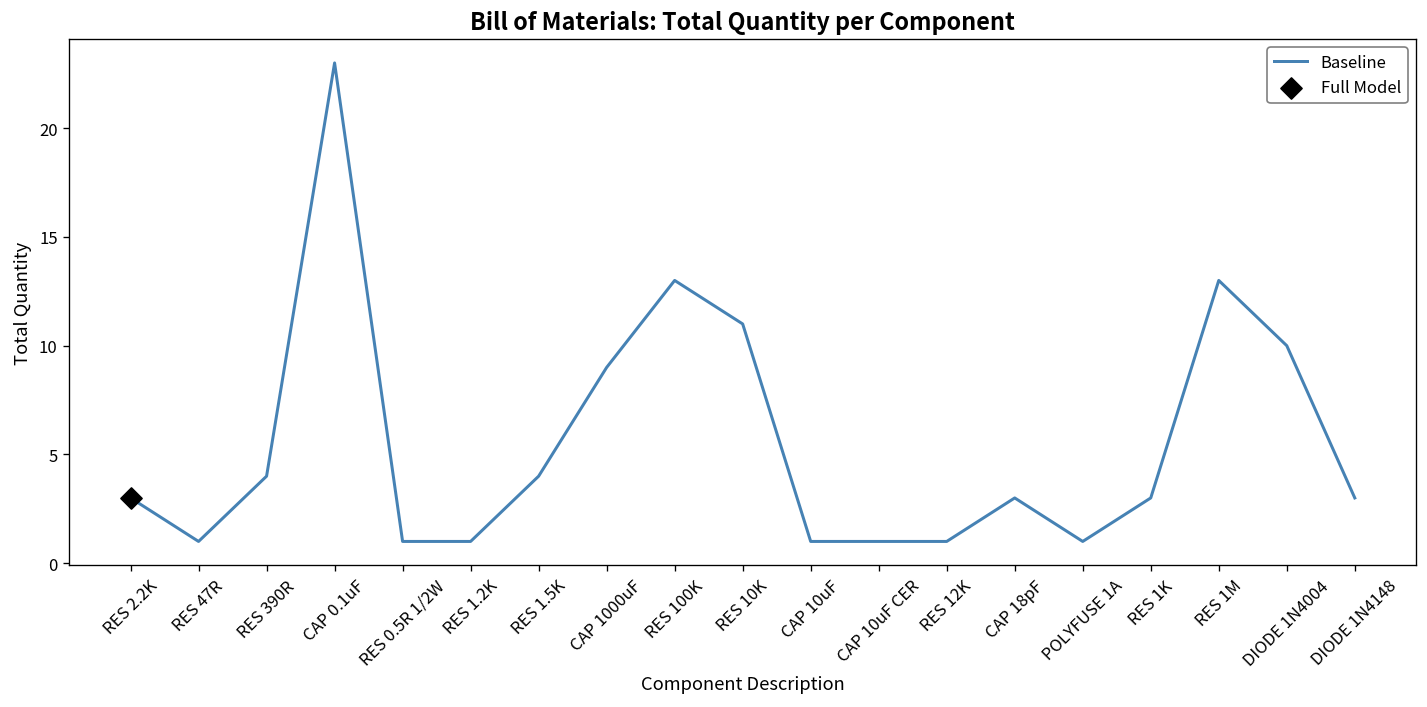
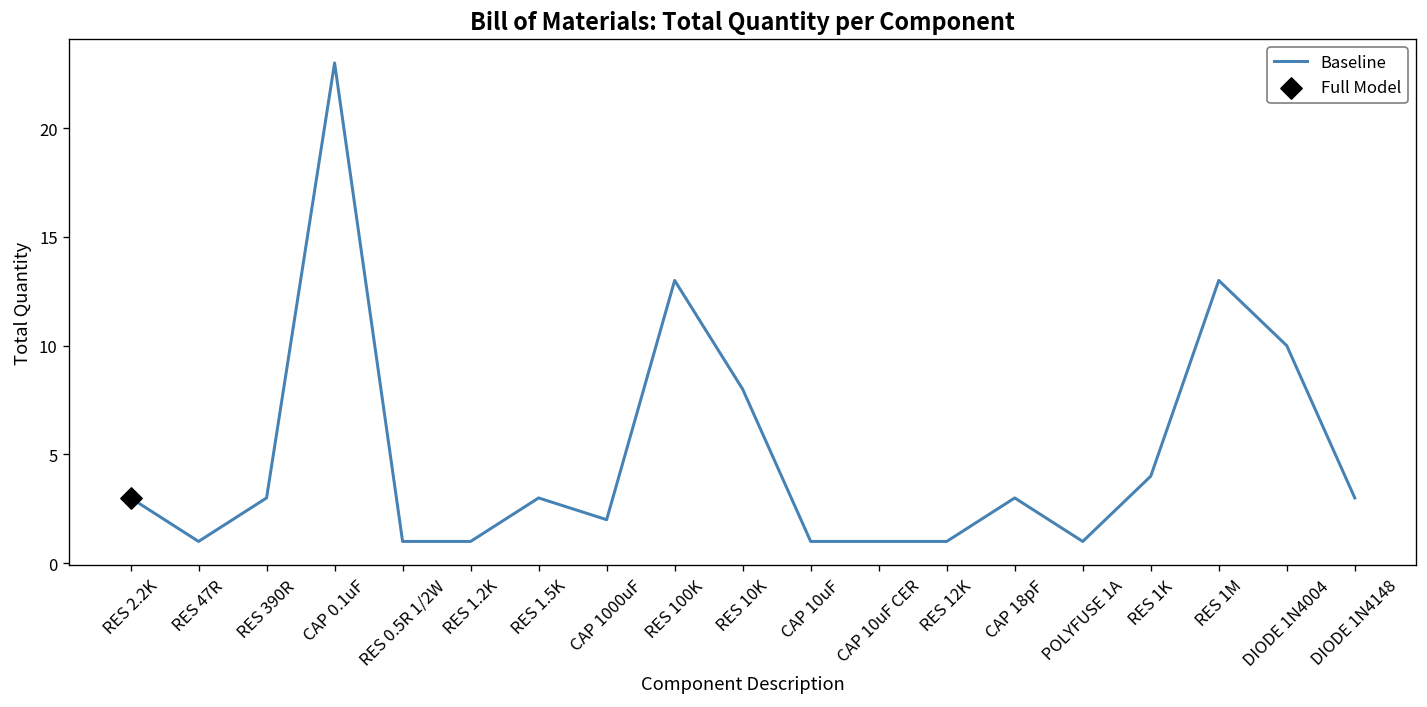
  {
    "Baseline": {
      "RES 47R": 1,
-     "RES 390R": 4,
+     "RES 390R": 3,
      "CAP 0.1uF": 23,
      "RES 0.5R 1/2W": 1,
      "RES 1.2K": 1,
-     "RES 1.5K": 4,
-     "CAP 1000uF": 9,
+     "RES 1.5K": 3,
+     "CAP 1000uF": 2,
      "RES 100K": 13,
-     "RES 10K": 11,
+     "RES 10K": 8,
      "CAP 10uF": 1,
      "CAP 10uF CER": 1,
      "RES 12K": 1,
      "CAP 18pF": 3,
      "POLYFUSE 1A": 1,
-     "RES 1K": 3,
+     "RES 1K": 4,
      "RES 1M": 13,
      "DIODE 1N4004": 10,
      "DIODE 1N4148": 3
    }
  }
